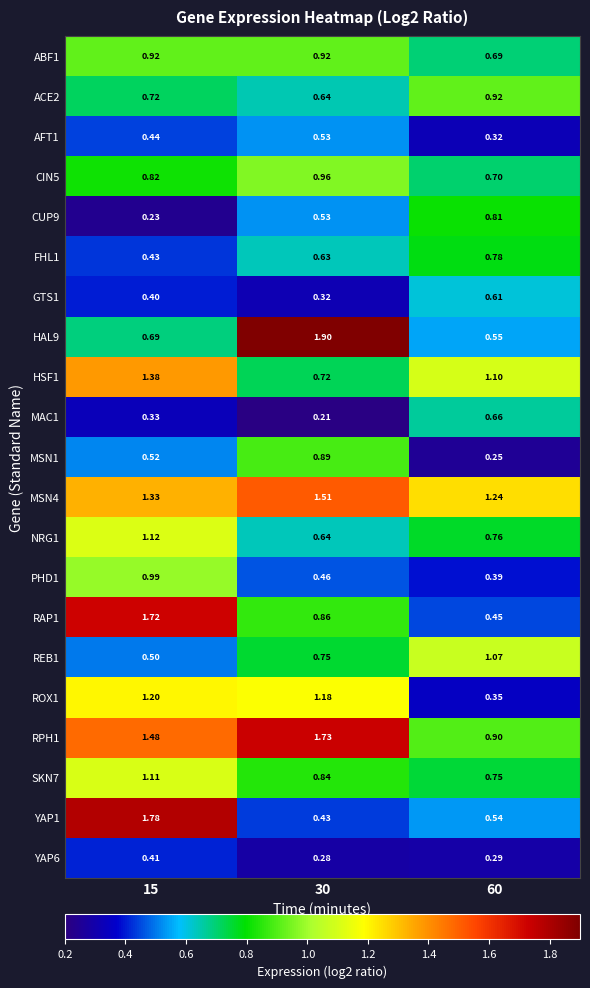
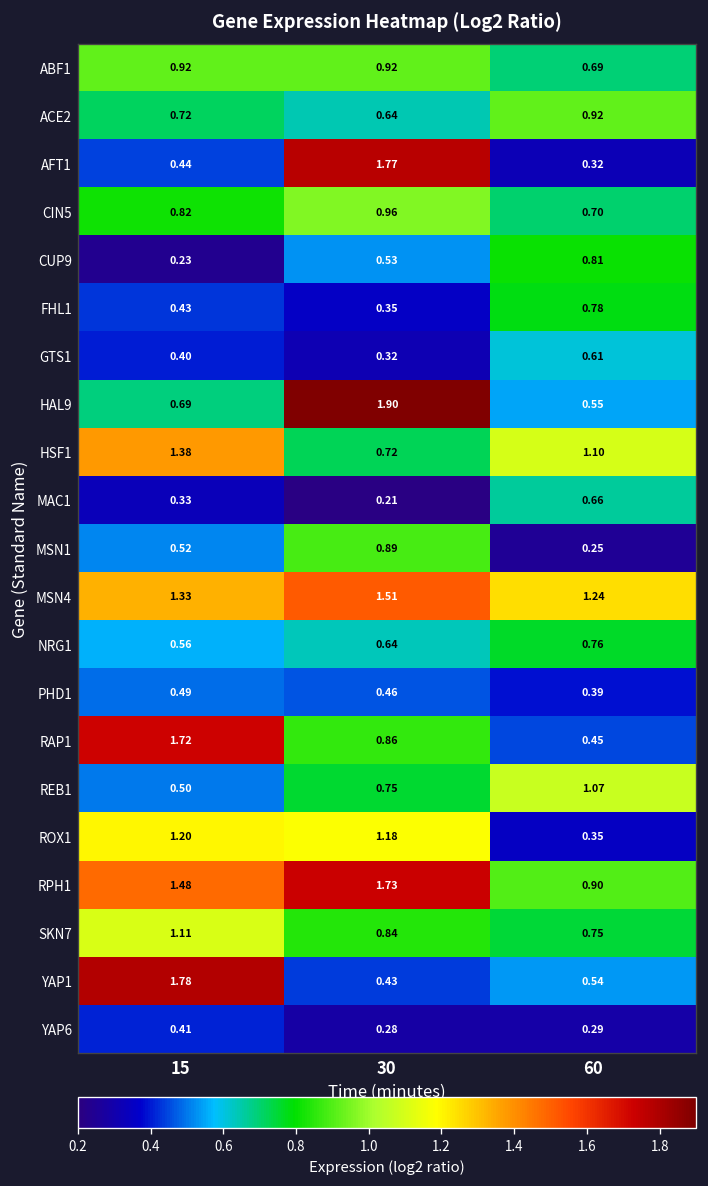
  {
    "ABF1": {
      "15": 0.92,
      "30": 0.92,
      "60": 0.69
    },
    "ACE2": {
      "15": 0.72,
      "30": 0.64,
      "60": 0.92
    },
    "AFT1": {
      "15": 0.44,
-     "30": 0.53,
+     "30": 1.77,
      "60": 0.32
    },
    "CIN5": {
      "15": 0.82,
      "30": 0.96,
      "60": 0.70
    },
    "CUP9": {
      "15": 0.23,
      "30": 0.53,
      "60": 0.81
    },
    "FHL1": {
      "15": 0.43,
-     "30": 0.63,
+     "30": 0.35,
      "60": 0.78
    },
    "GTS1": {
      "15": 0.40,
      "30": 0.32,
      "60": 0.61
    },
    "HAL9": {
      "15": 0.69,
      "30": 1.90,
      "60": 0.55
    },
    "HSF1": {
      "15": 1.38,
      "30": 0.72,
      "60": 1.10
    },
    "MAC1": {
      "15": 0.33,
      "30": 0.21,
      "60": 0.66
    },
    "MSN1": {
      "15": 0.52,
      "30": 0.89,
      "60": 0.25
    },
    "MSN4": {
      "15": 1.33,
      "30": 1.51,
      "60": 1.24
    },
    "NRG1": {
-     "15": 1.12,
+     "15": 0.56,
      "30": 0.64,
      "60": 0.76
    },
    "PHD1": {
-     "15": 0.99,
+     "15": 0.49,
      "30": 0.46,
      "60": 0.39
    },
    "RAP1": {
      "15": 1.72,
      "30": 0.86,
      "60": 0.45
    },
    "REB1": {
      "15": 0.50,
      "30": 0.75,
      "60": 1.07
    },
    "ROX1": {
      "15": 1.20,
      "30": 1.18,
      "60": 0.35
    },
    "RPH1": {
      "15": 1.48,
      "30": 1.73,
      "60": 0.90
    },
    "SKN7": {
      "15": 1.11,
      "30": 0.84,
      "60": 0.75
    },
    "YAP1": {
      "15": 1.78,
      "30": 0.43,
      "60": 0.54
    },
    "YAP6": {
      "15": 0.41,
      "30": 0.28,
      "60": 0.29
    }
  }
